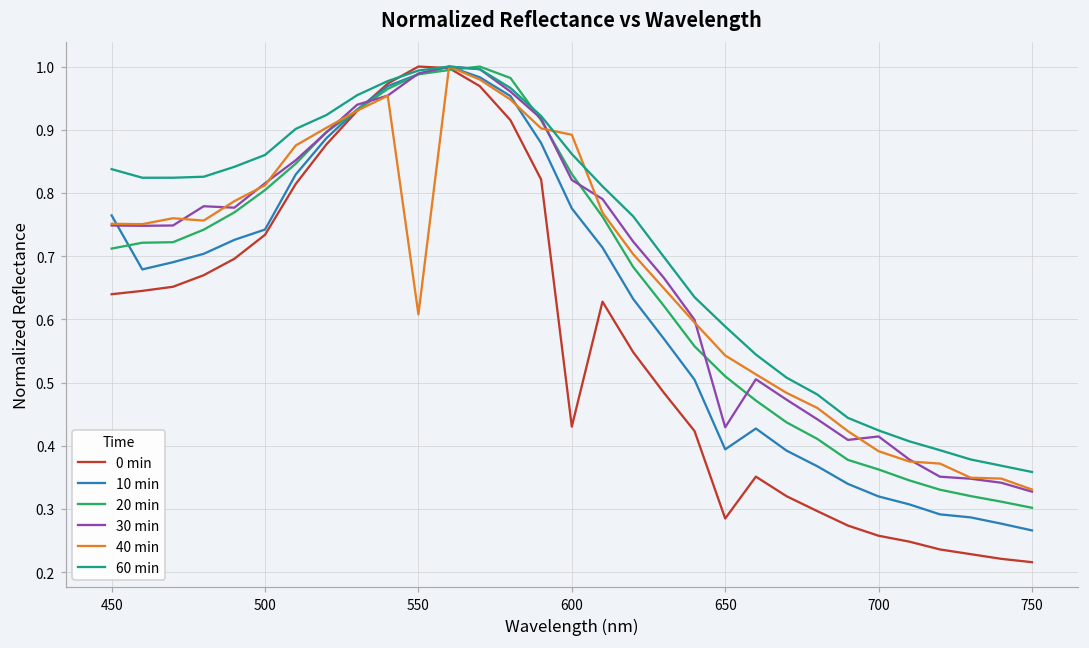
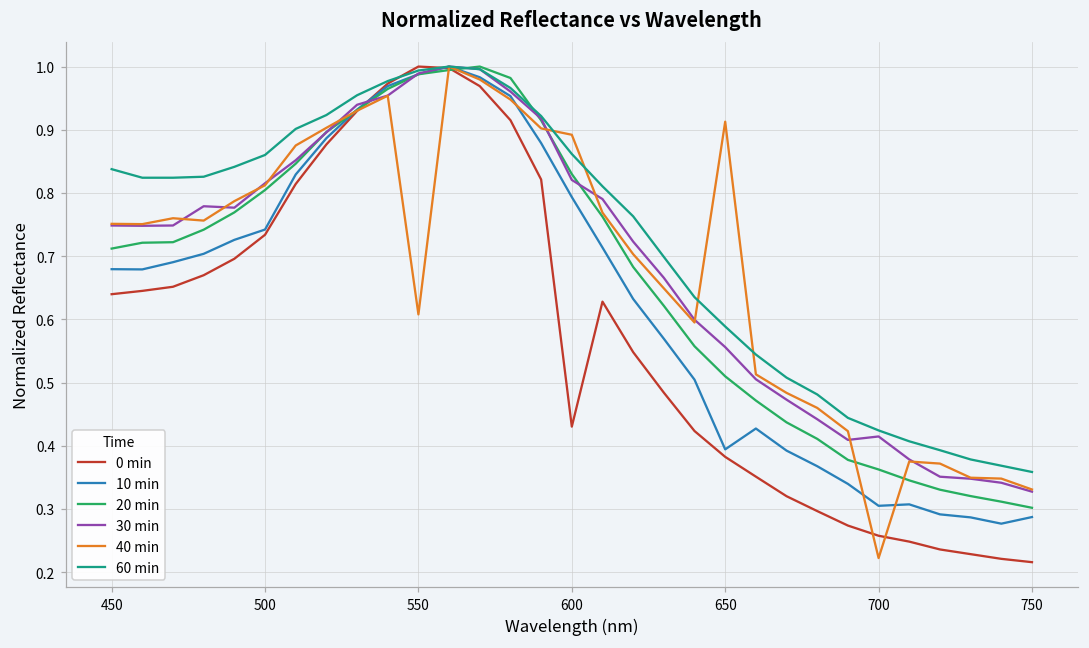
  {
    "0 min": {
      "450": 0.64,
      "500": 0.73,
      "550": 1.00,
      "600": 0.43,
-     "650": 0.28,
+     "650": 0.38,
      "700": 0.26,
      "750": 0.22
    },
    "10 min": {
-     "450": 0.76,
+     "450": 0.68,
      "500": 0.74,
-     "600": 0.78,
+     "600": 0.79,
      "650": 0.39,
-     "700": 0.32,
-     "750": 0.27
+     "700": 0.31,
+     "750": 0.29
    },
    "30 min": {
      "600": 0.82,
-     "650": 0.43,
+     "650": 0.56,
      "700": 0.41
    },
    "40 min": {
      "550": 0.61,
      "600": 0.89,
-     "650": 0.54,
-     "700": 0.39
+     "650": 0.91,
+     "700": 0.22
    }
  }
